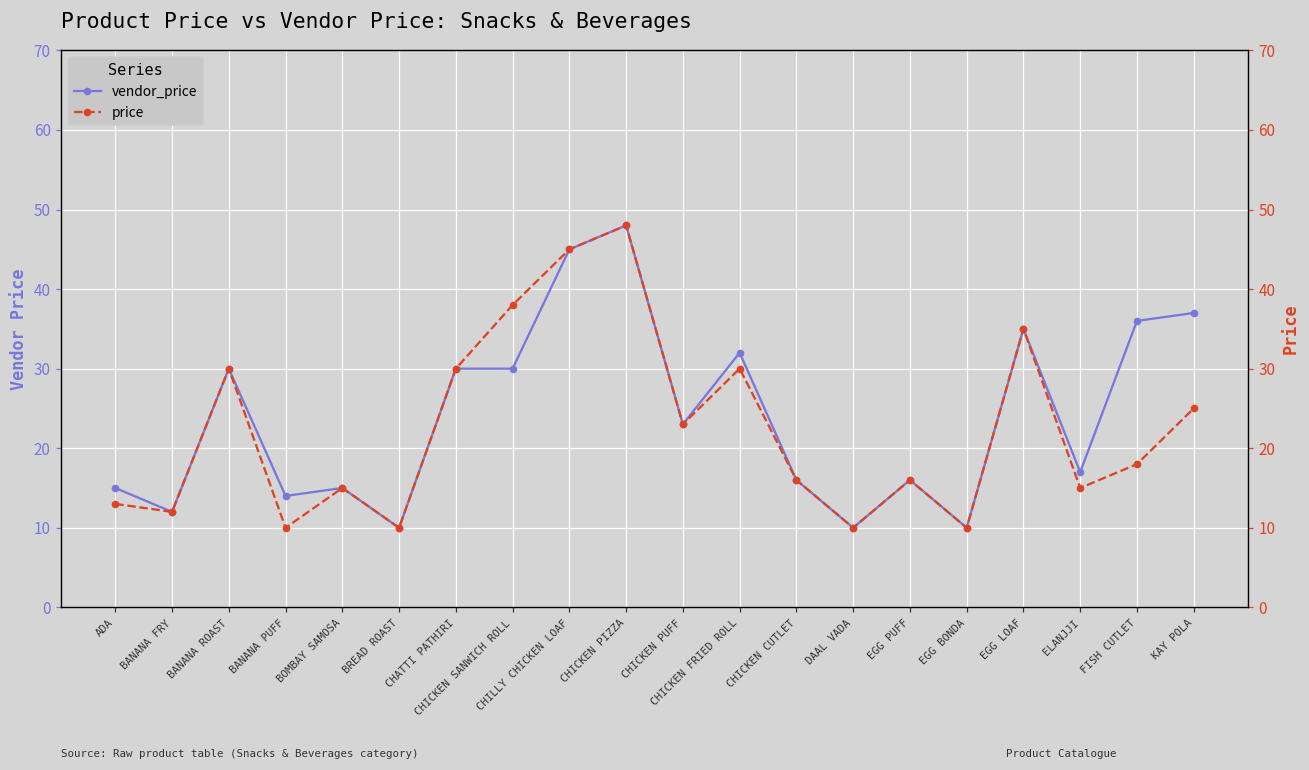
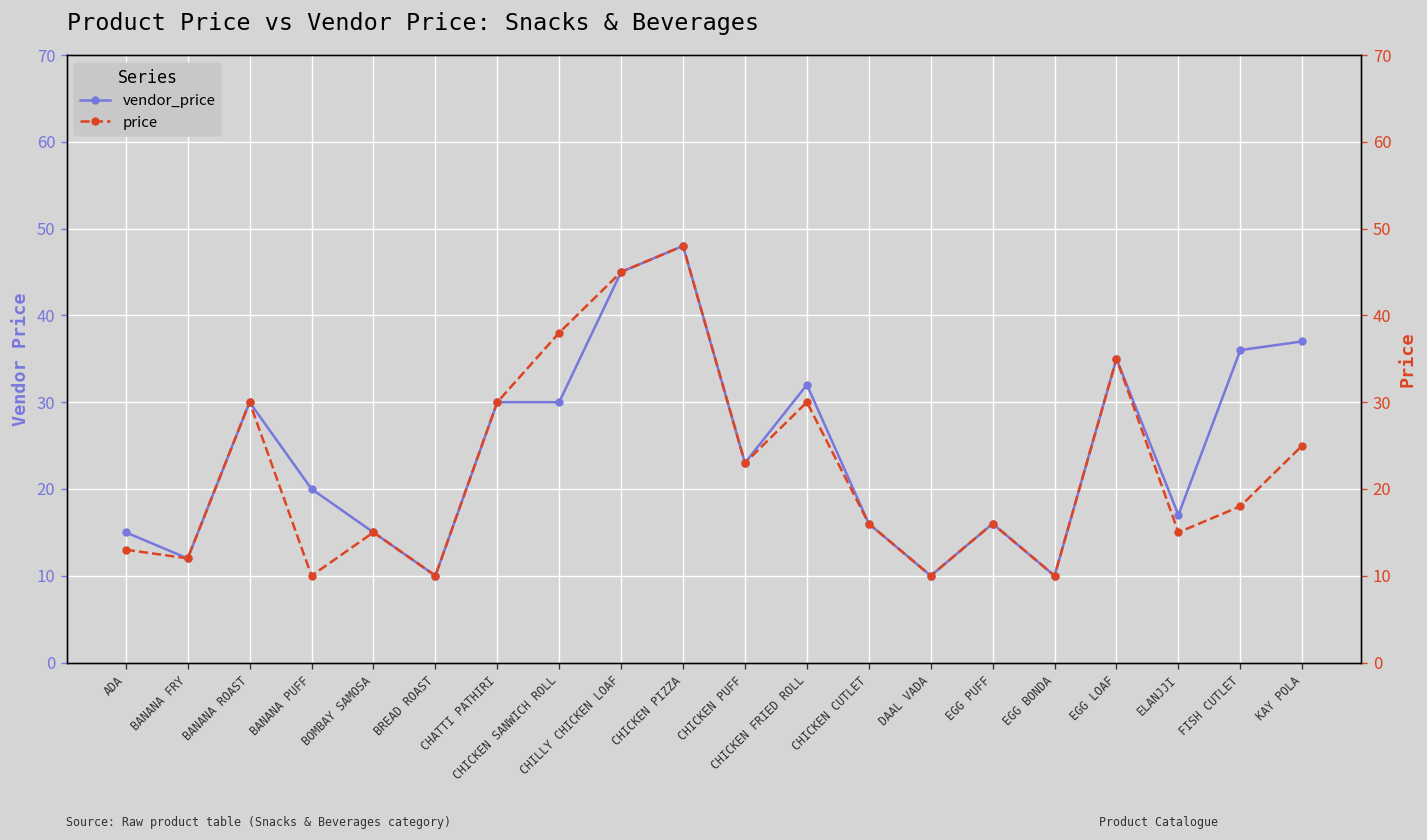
  {
    "vendor_price": {
      "ADA": 15,
      "BANANA FRY": 12,
      "BANANA ROAST": 30,
-     "BANANA PUFF": 14,
+     "BANANA PUFF": 20,
      "BOMBAY SAMOSA": 15,
      "BREAD ROAST": 10,
      "CHATTI PATHIRI": 30,
      "CHICKEN SANWICH ROLL": 30,
      "CHILLY CHICKEN LOAF": 45,
      "CHICKEN PIZZA": 48,
      "CHICKEN PUFF": 23,
      "CHICKEN FRIED ROLL": 32,
      "CHICKEN CUTLET": 16,
      "DAAL VADA": 10,
      "EGG PUFF": 16,
      "EGG BONDA": 10,
      "EGG LOAF": 35,
      "ELANJJI": 17,
      "FISH CUTLET": 36,
      "KAY POLA": 37
    },
    "price": {
      "ADA": 13,
      "BANANA FRY": 12,
      "BANANA ROAST": 30,
      "BANANA PUFF": 10,
      "BOMBAY SAMOSA": 15,
      "BREAD ROAST": 10,
      "CHATTI PATHIRI": 30,
      "CHICKEN SANWICH ROLL": 38,
      "CHILLY CHICKEN LOAF": 45,
      "CHICKEN PIZZA": 48,
      "CHICKEN PUFF": 23,
      "CHICKEN FRIED ROLL": 30,
      "CHICKEN CUTLET": 16,
      "DAAL VADA": 10,
      "EGG PUFF": 16,
      "EGG BONDA": 10,
      "EGG LOAF": 35,
      "ELANJJI": 15,
      "FISH CUTLET": 18,
      "KAY POLA": 25
    }
  }
